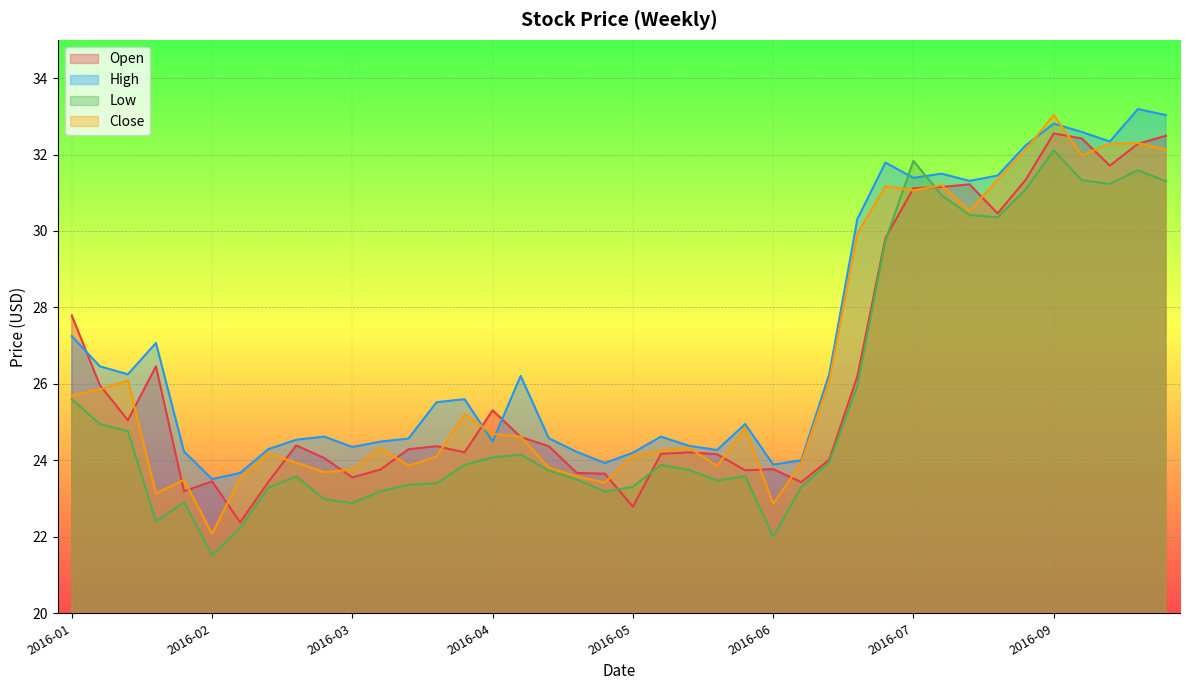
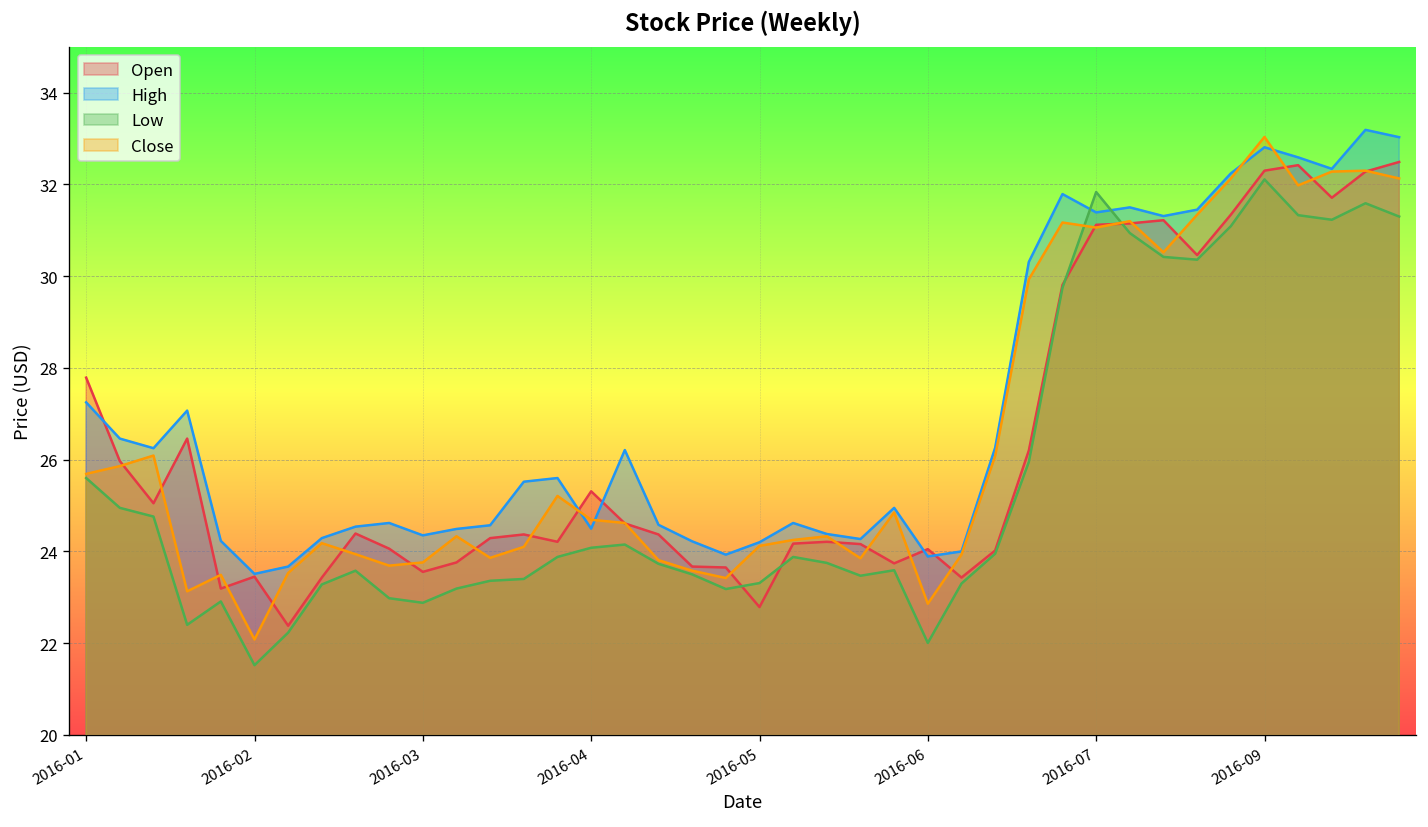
  {
    "Open": {
      "2016-01": 27.8,
      "2016-03": 23.6,
      "2016-04": 25.3,
      "2016-05": 22.8,
-     "2016-06": 23.8,
-     "2016-09": 32.6
+     "2016-06": 24.1,
+     "2016-09": 32.3
    },
    "High": {
      "2016-01": 27.3,
      "2016-03": 24.4,
      "2016-04": 24.5,
      "2016-05": 24.2,
      "2016-06": 23.9,
      "2016-07": 31.4,
      "2016-09": 32.8
    },
    "Low": {
      "2016-01": 25.6,
      "2016-02": 21.5,
      "2016-03": 22.9,
      "2016-04": 24.1,
      "2016-05": 23.3,
      "2016-06": 22.0,
      "2016-07": 31.8,
      "2016-09": 32.1
    },
    "Close": {
      "2016-01": 25.7,
      "2016-02": 22.1,
      "2016-03": 23.8,
      "2016-04": 24.7,
      "2016-05": 24.1,
      "2016-06": 22.9,
      "2016-09": 33.0
    }
  }
